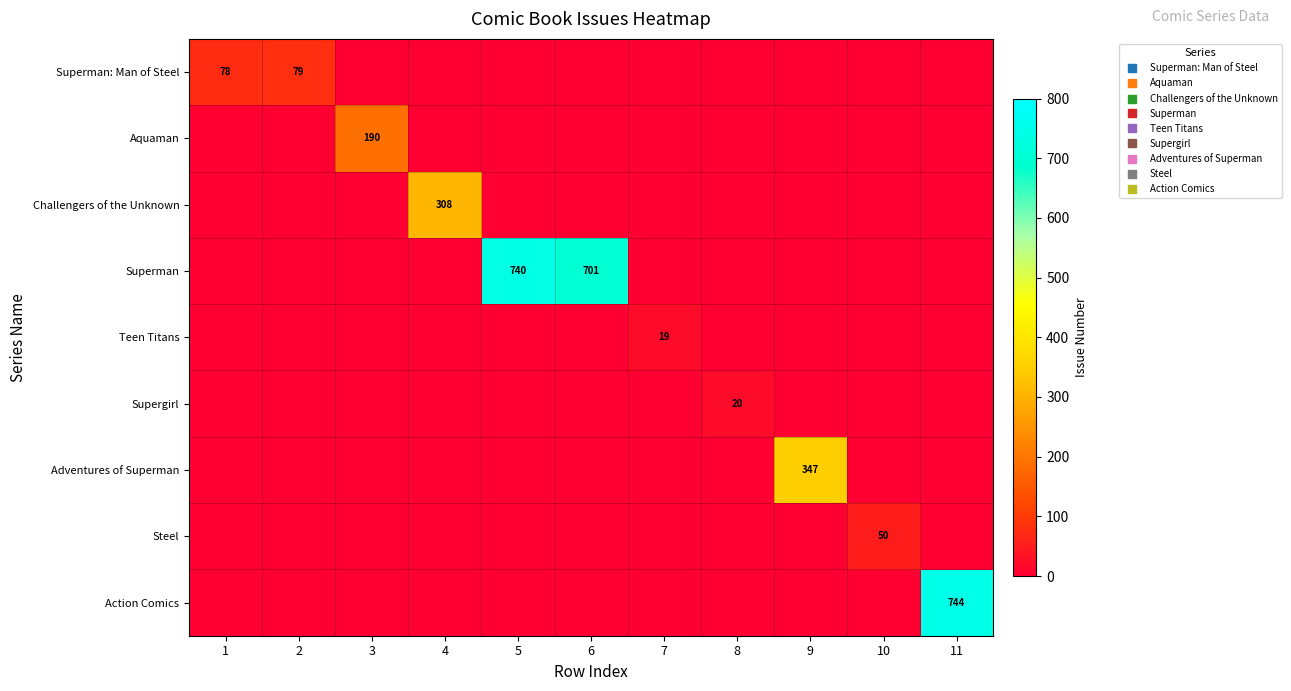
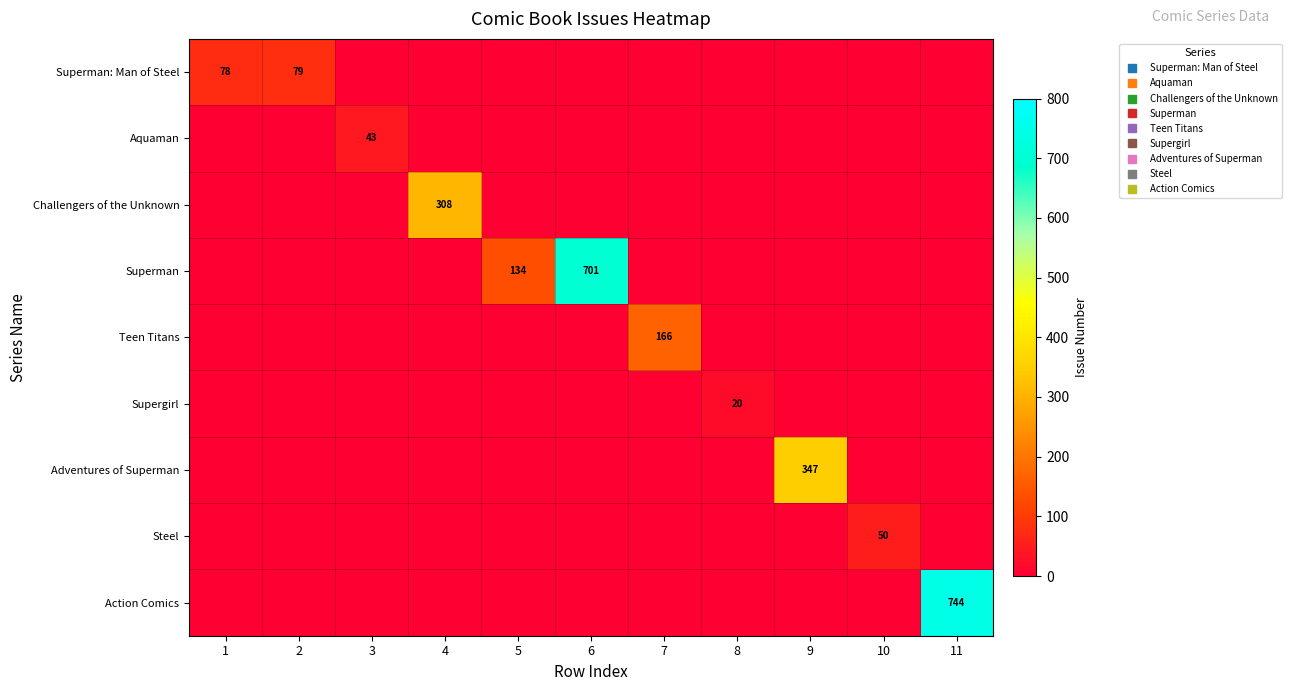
  {
    "Superman: Man of Steel": {
      "1": 78,
      "2": 79
    },
    "Aquaman": {
-     "3": 190
+     "3": 43
    },
    "Challengers of the Unknown": {
      "4": 308
    },
    "Superman": {
-     "5": 740,
+     "5": 134,
      "6": 701
    },
    "Teen Titans": {
-     "7": 19
+     "7": 166
    },
    "Supergirl": {
      "8": 20
    },
    "Adventures of Superman": {
      "9": 347
    },
    "Steel": {
      "10": 50
    },
    "Action Comics": {
      "11": 744
    }
  }
